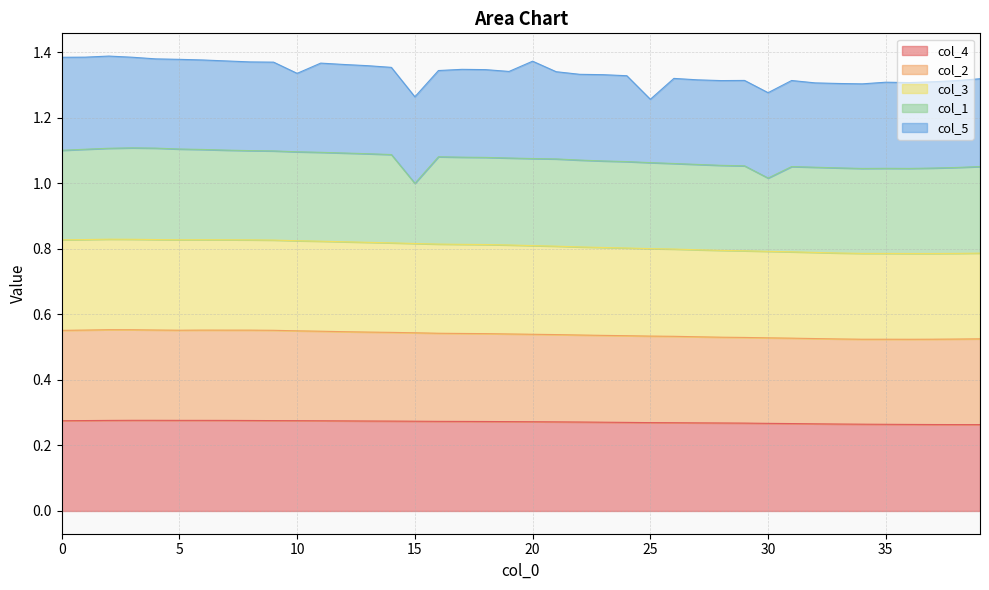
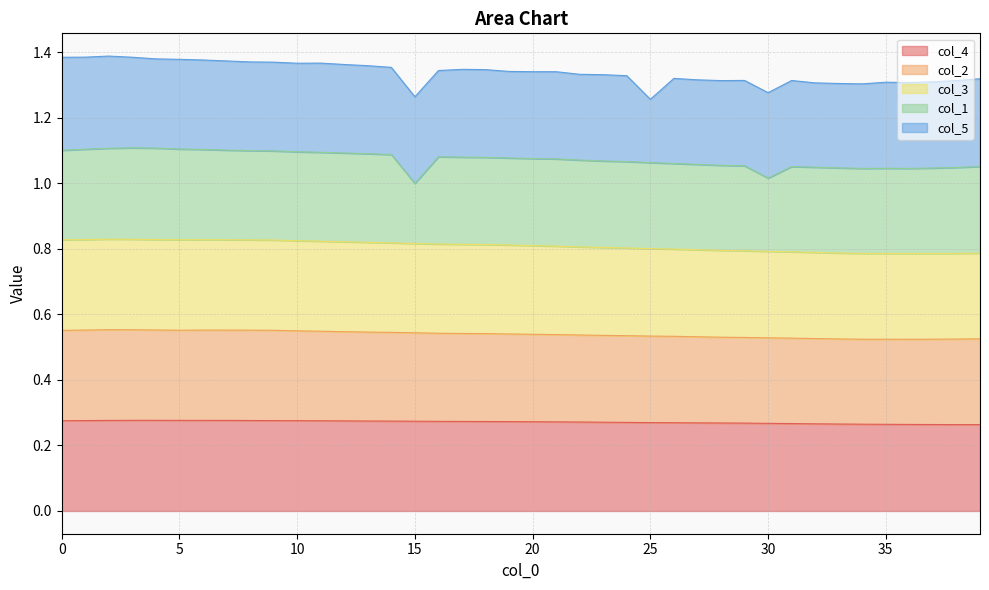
  {
    "col_1": {
      "0": 0.27,
      "5": 0.28,
      "10": 0.27,
      "15": 0.18,
      "20": 0.27,
      "25": 0.26,
      "30": 0.22,
      "35": 0.26
    },
    "col_5": {
      "0": 0.28,
      "5": 0.27,
-     "10": 0.24,
+     "10": 0.27,
      "15": 0.26,
-     "20": 0.30,
+     "20": 0.27,
      "25": 0.19,
      "30": 0.26,
      "35": 0.26
    }
  }
